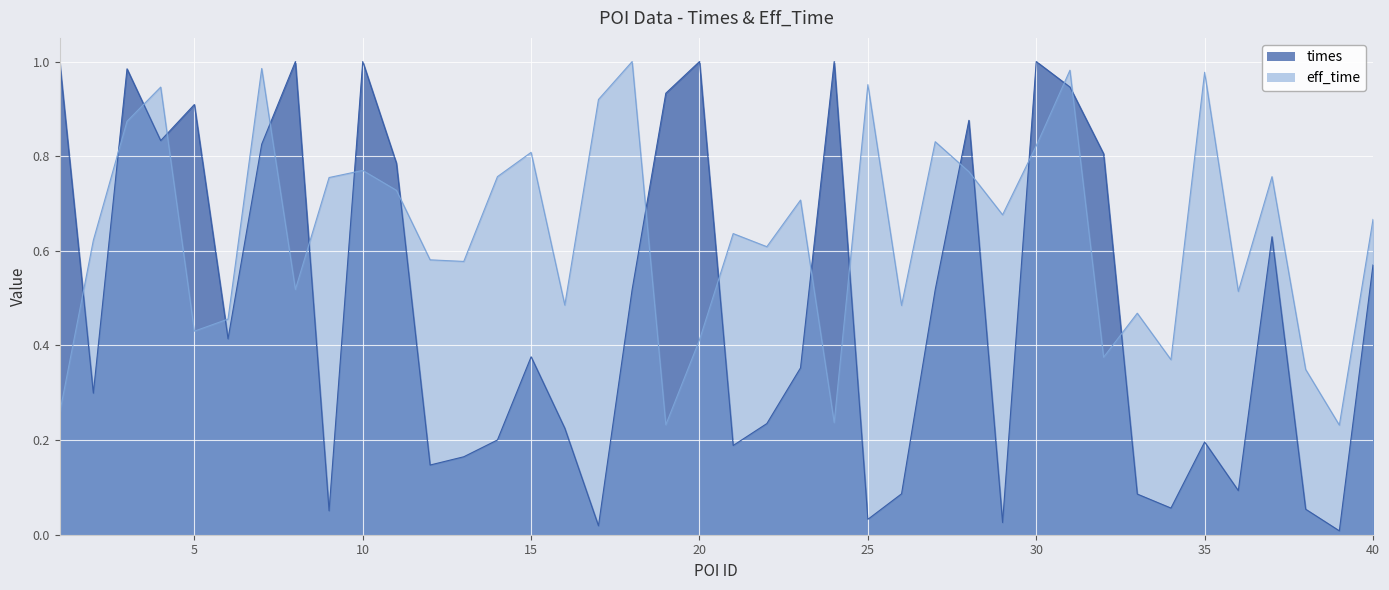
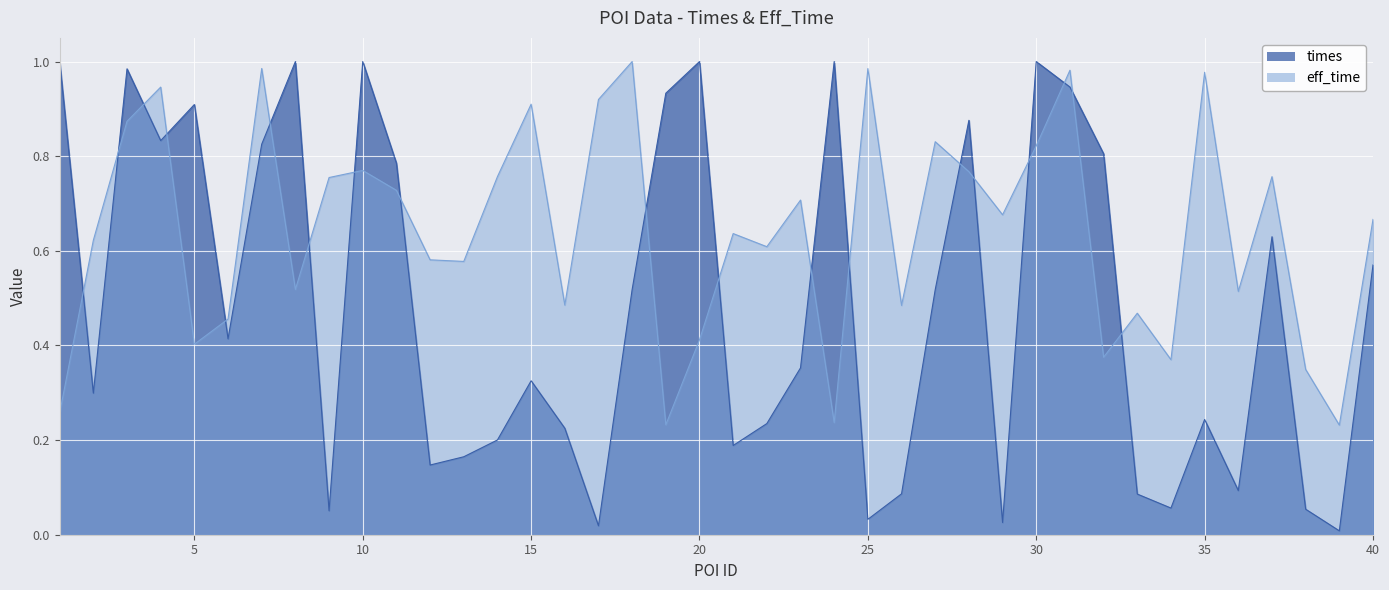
  {
    "times": {
      "5": 0.91,
      "10": 1.00,
-     "15": 0.38,
+     "15": 0.33,
      "20": 1.00,
      "25": 0.03,
      "30": 1.00,
-     "35": 0.20,
+     "35": 0.24,
      "40": 0.57
    },
    "eff_time": {
-     "5": 0.43,
+     "5": 0.40,
      "10": 0.77,
-     "15": 0.81,
+     "15": 0.91,
      "20": 0.41,
-     "25": 0.95,
+     "25": 0.99,
      "30": 0.82,
      "35": 0.98,
      "40": 0.67
    }
  }
